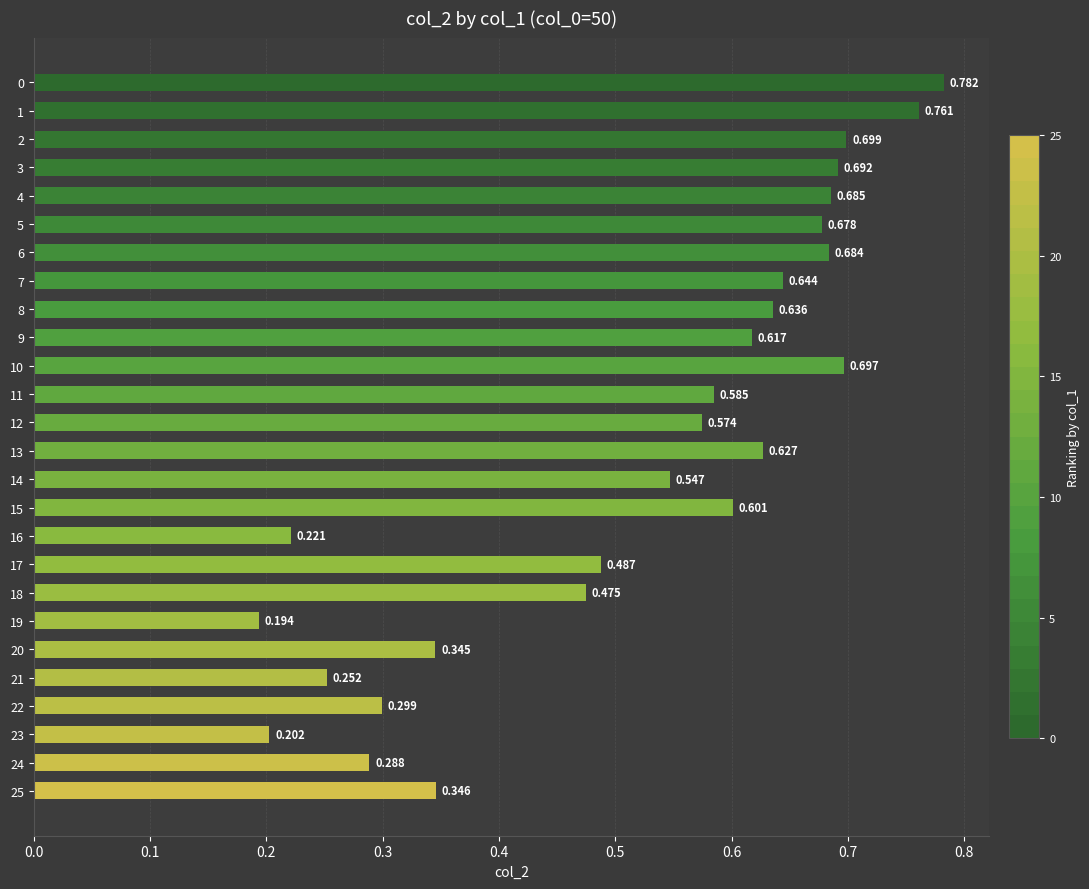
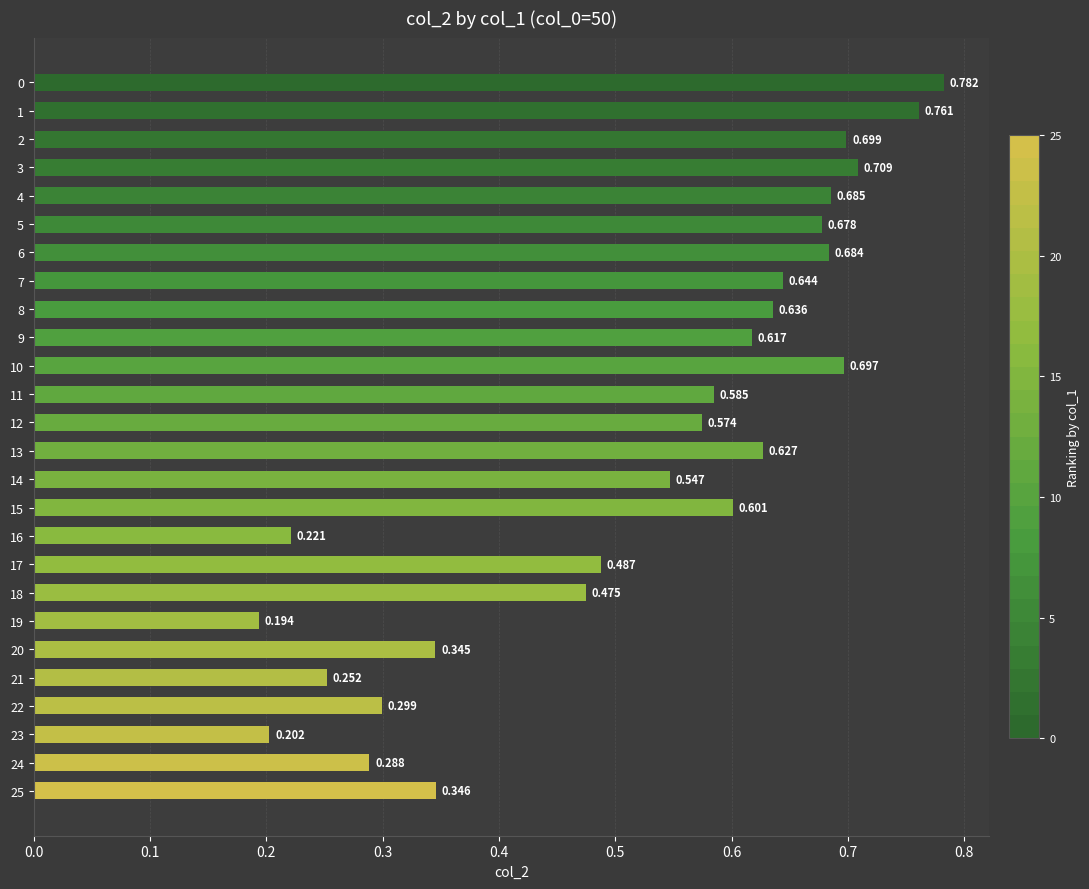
  {
    "0": 0.782,
    "1": 0.761,
    "2": 0.699,
-   "3": 0.692,
+   "3": 0.709,
    "4": 0.685,
    "5": 0.678,
    "6": 0.684,
    "7": 0.644,
    "8": 0.636,
    "9": 0.617,
    "10": 0.697,
    "11": 0.585,
    "12": 0.574,
    "13": 0.627,
    "14": 0.547,
    "15": 0.601,
    "16": 0.221,
    "17": 0.487,
    "18": 0.475,
    "19": 0.194,
    "20": 0.345,
    "21": 0.252,
    "22": 0.299,
    "23": 0.202,
    "24": 0.288,
    "25": 0.346
  }
